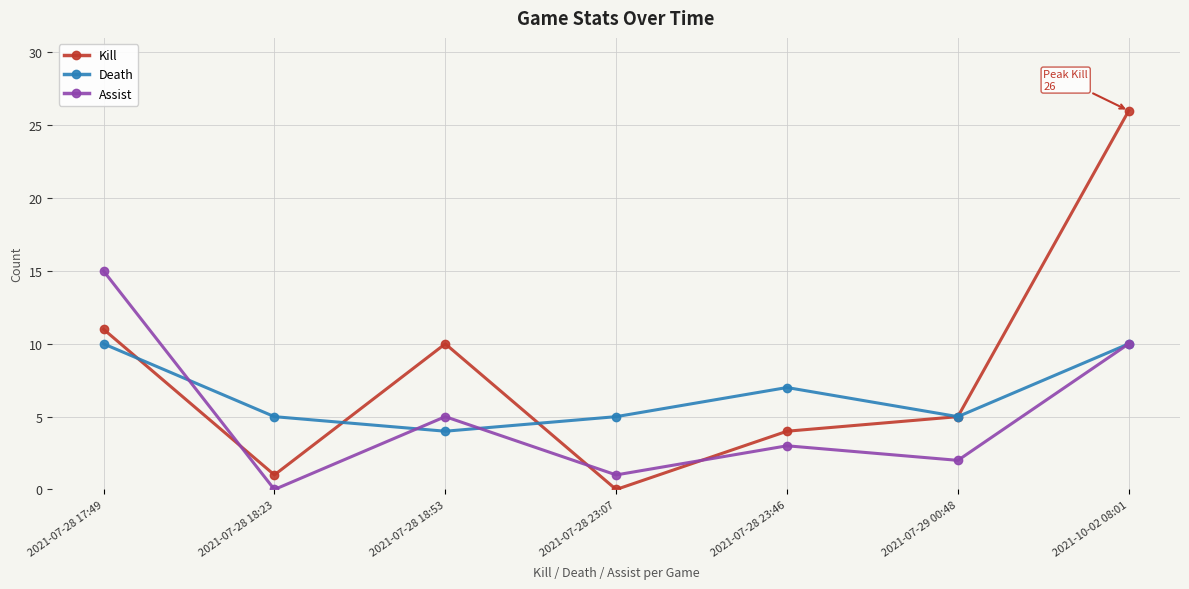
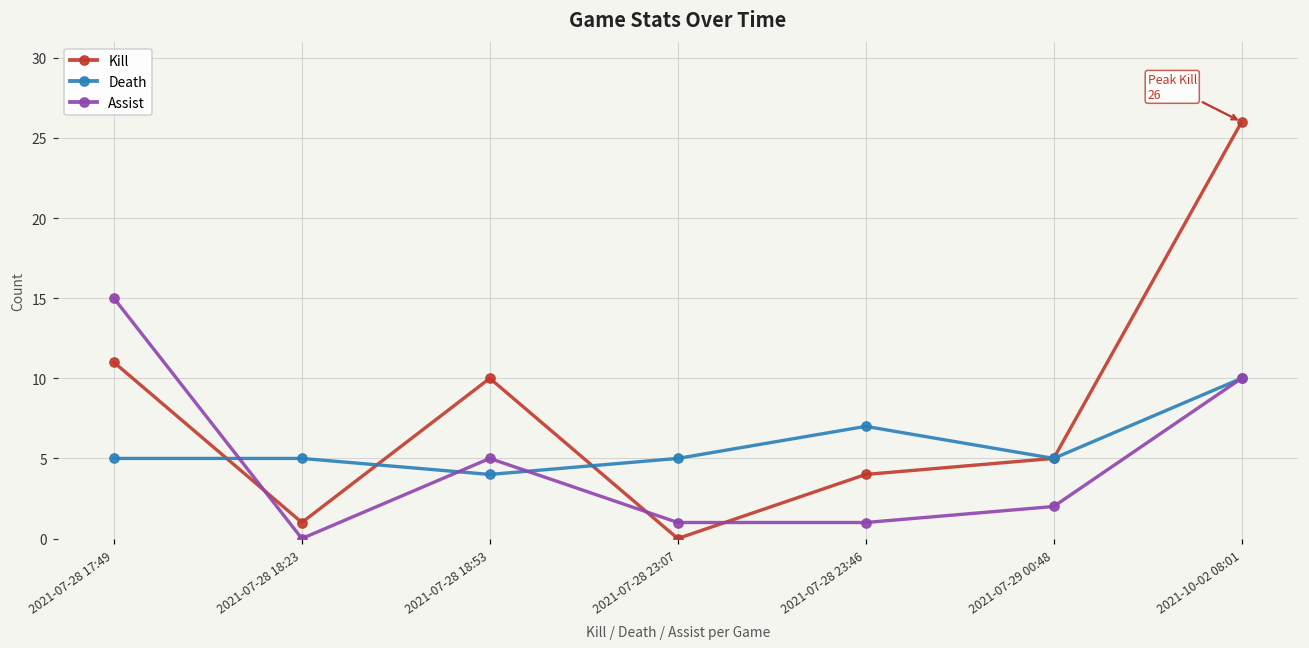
  {
    "Kill": {
      "2021-07-28 17:49": 11,
      "2021-07-28 18:23": 1,
      "2021-07-28 18:53": 10,
      "2021-07-28 23:07": 0,
      "2021-07-28 23:46": 4
    },
    "Death": {
-     "2021-07-28 17:49": 10,
+     "2021-07-28 17:49": 5,
      "2021-07-28 18:23": 5,
      "2021-07-28 18:53": 4,
      "2021-07-28 23:07": 5,
      "2021-07-28 23:46": 7
    },
    "Assist": {
      "2021-07-28 17:49": 15,
      "2021-07-28 18:23": 0,
      "2021-07-28 18:53": 5,
      "2021-07-28 23:07": 1,
-     "2021-07-28 23:46": 3,
+     "2021-07-28 23:46": 1,
      "2021-07-29 00:48": 2
    }
  }
